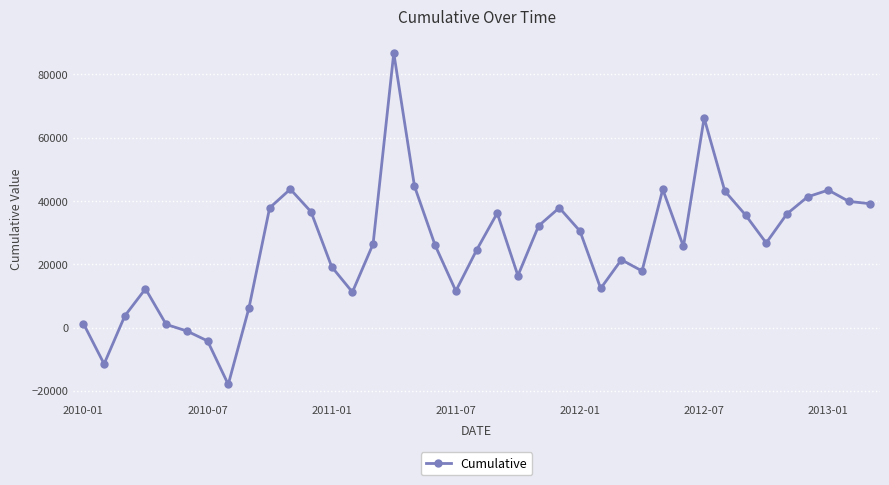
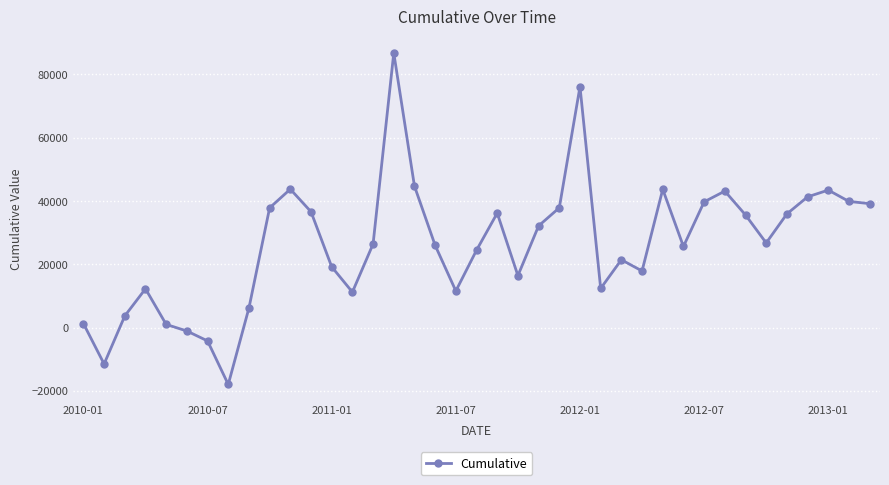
  {
    "2010-01": 1000,
    "2010-07": -4000,
    "2011-01": 19000,
    "2011-07": 12000,
-   "2012-01": 30000,
-   "2012-07": 66000,
+   "2012-01": 76000,
+   "2012-07": 40000,
    "2013-01": 43000
  }
